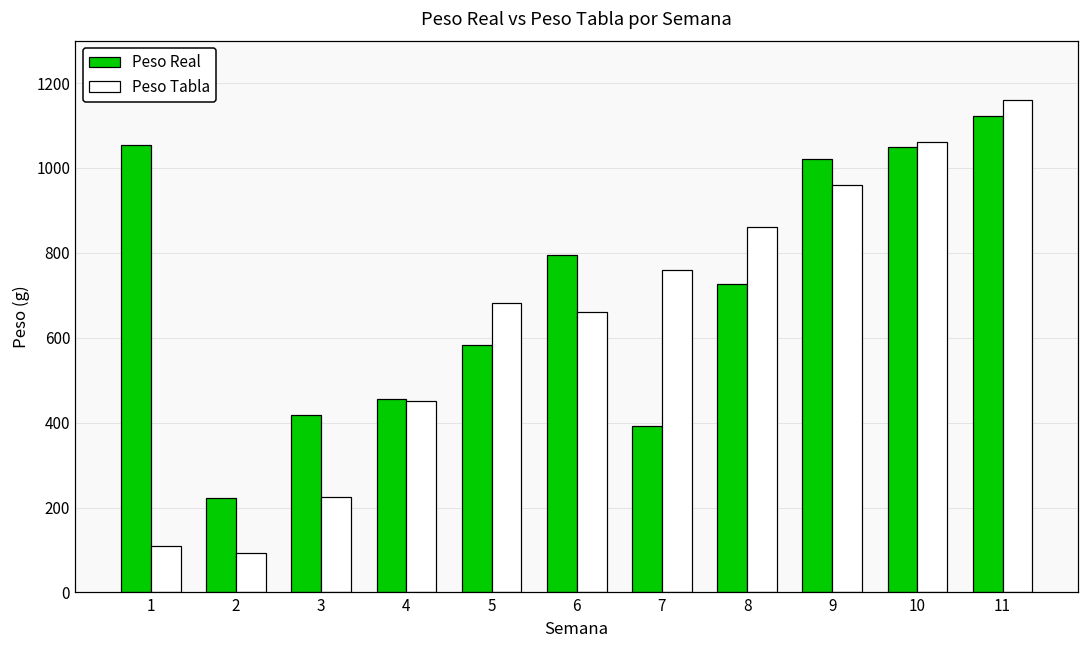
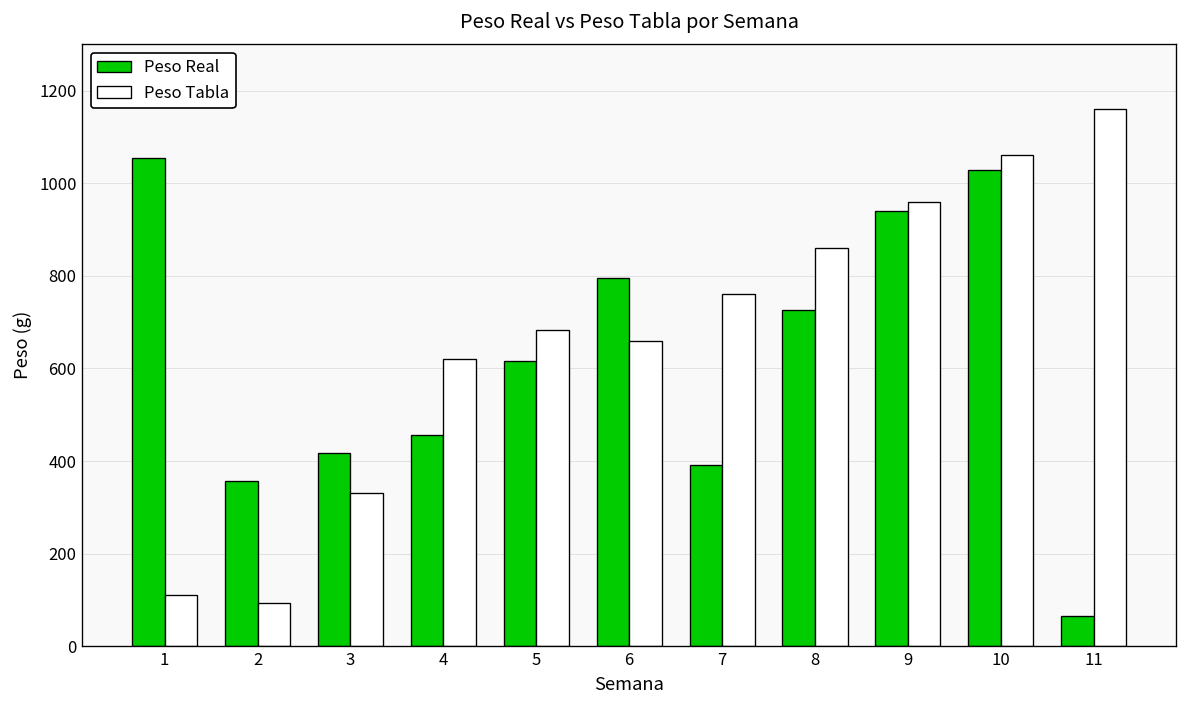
  {
    "Peso Real": {
      "1": 1050,
-     "2": 220,
+     "2": 360,
      "3": 420,
      "4": 460,
-     "5": 580,
+     "5": 620,
      "6": 800,
      "7": 390,
      "8": 730,
-     "9": 1020,
-     "10": 1050,
-     "11": 1120
+     "9": 940,
+     "10": 1030,
+     "11": 60
    },
    "Peso Tabla": {
      "1": 110,
      "2": 90,
-     "3": 220,
-     "4": 450,
+     "3": 330,
+     "4": 620,
      "5": 680,
      "6": 660,
      "7": 760,
      "8": 860,
      "9": 960,
      "10": 1060,
      "11": 1160
    }
  }
